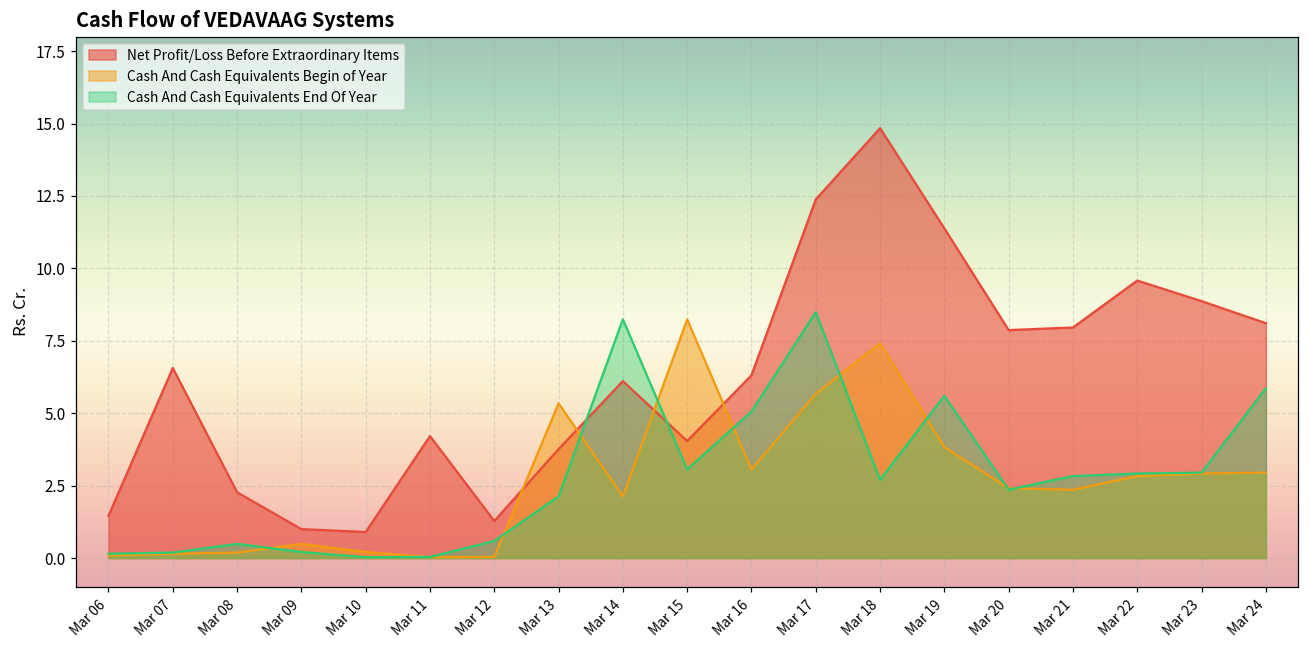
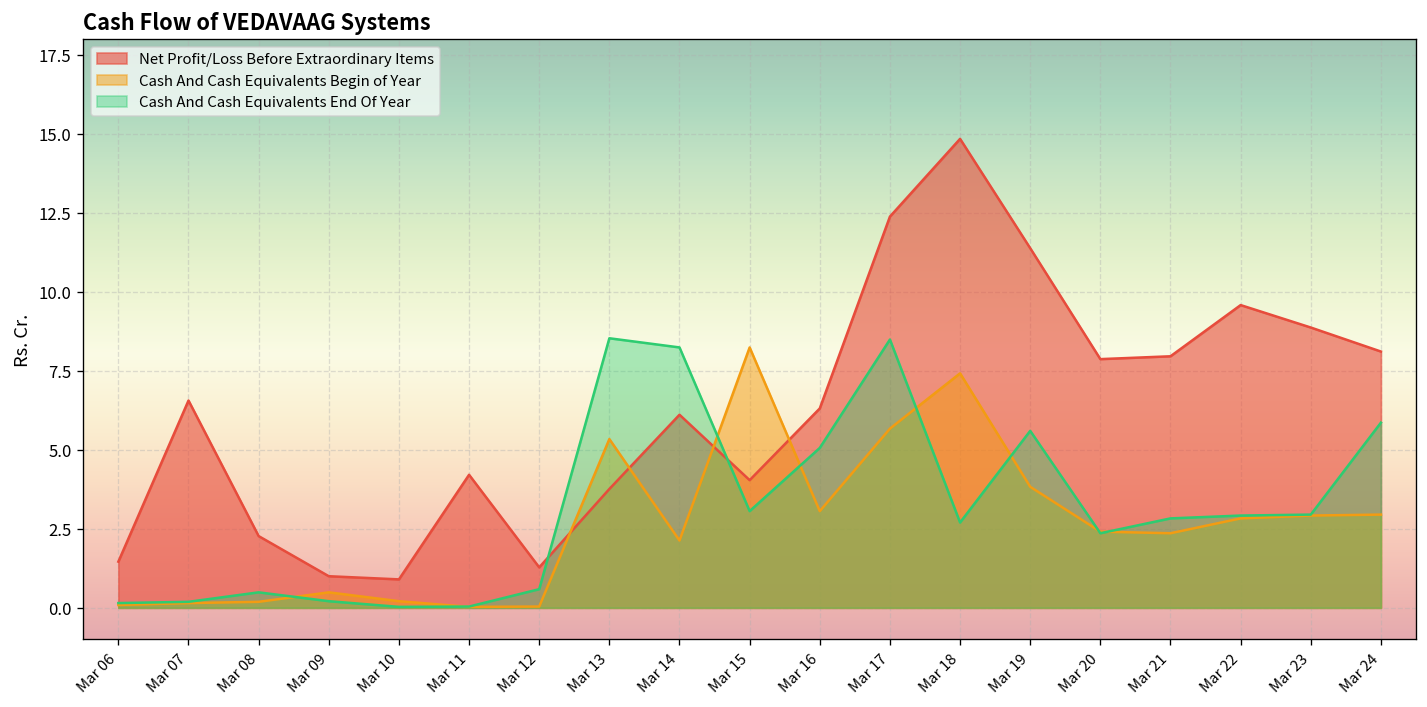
  {
    "Net Profit/Loss Before Extraordinary Items": {
      "Mar 06": 1.5,
      "Mar 07": 6.6,
      "Mar 08": 2.3,
      "Mar 09": 1.0,
      "Mar 10": 0.9,
      "Mar 11": 4.2,
      "Mar 12": 1.3,
      "Mar 13": 3.8,
      "Mar 14": 6.1,
      "Mar 15": 4.0,
      "Mar 16": 6.3,
      "Mar 17": 12.4,
      "Mar 18": 14.8,
      "Mar 19": 11.4,
      "Mar 20": 7.9,
      "Mar 21": 8.0,
      "Mar 22": 9.6,
      "Mar 23": 8.9,
      "Mar 24": 8.1
    },
    "Cash And Cash Equivalents Begin of Year": {
      "Mar 08": 0.2,
      "Mar 09": 0.5,
      "Mar 10": 0.2,
      "Mar 12": 0.0,
      "Mar 13": 5.3,
      "Mar 14": 2.1,
      "Mar 15": 8.2,
      "Mar 16": 3.1,
      "Mar 17": 5.7,
      "Mar 18": 7.4,
      "Mar 19": 3.8,
      "Mar 21": 2.4,
      "Mar 24": 3.0
    },
    "Cash And Cash Equivalents End Of Year": {
      "Mar 08": 0.5,
      "Mar 09": 0.2,
      "Mar 10": 0.0,
      "Mar 12": 0.6,
-     "Mar 13": 2.1,
+     "Mar 13": 8.5,
      "Mar 14": 8.2,
      "Mar 15": 3.1,
      "Mar 16": 5.1,
      "Mar 17": 8.5,
      "Mar 18": 2.7,
      "Mar 19": 5.6,
      "Mar 21": 2.8,
      "Mar 24": 5.9
    }
  }
